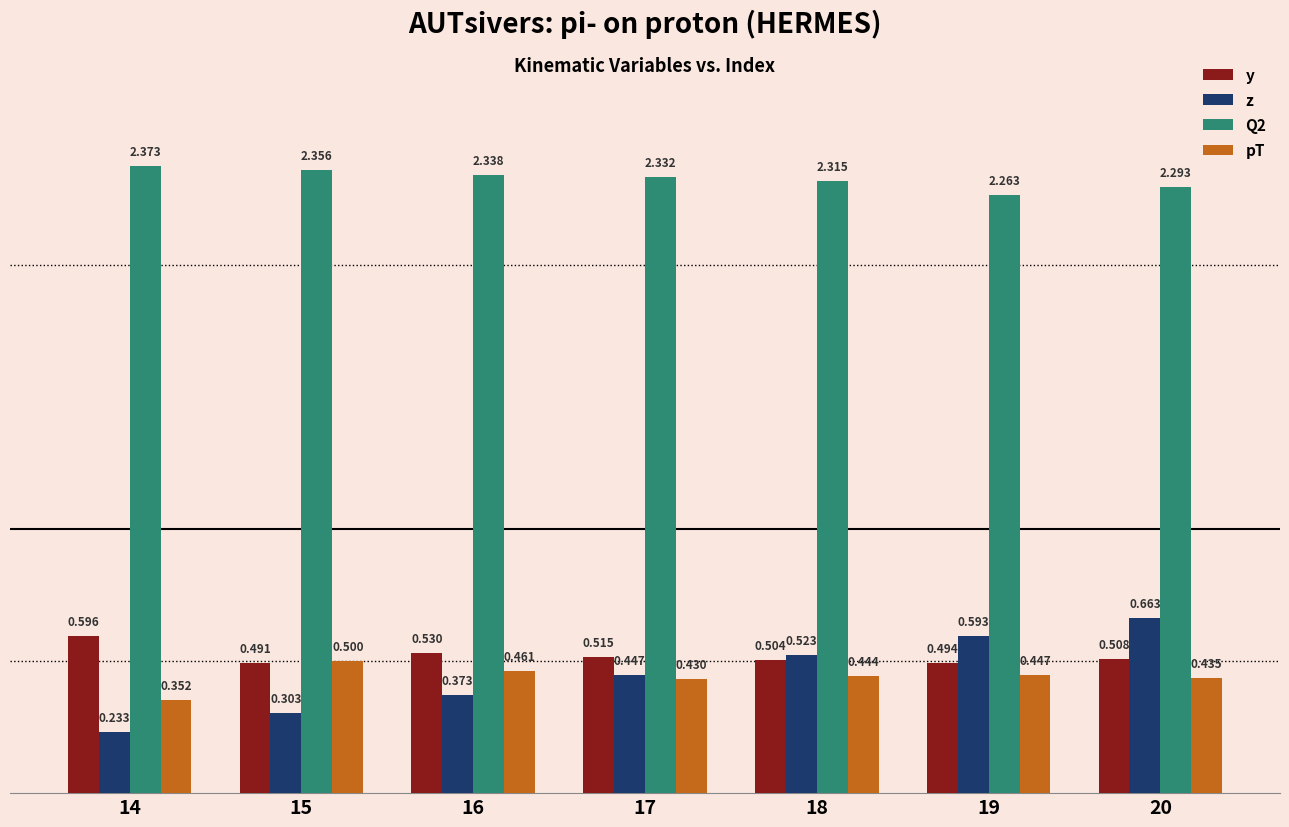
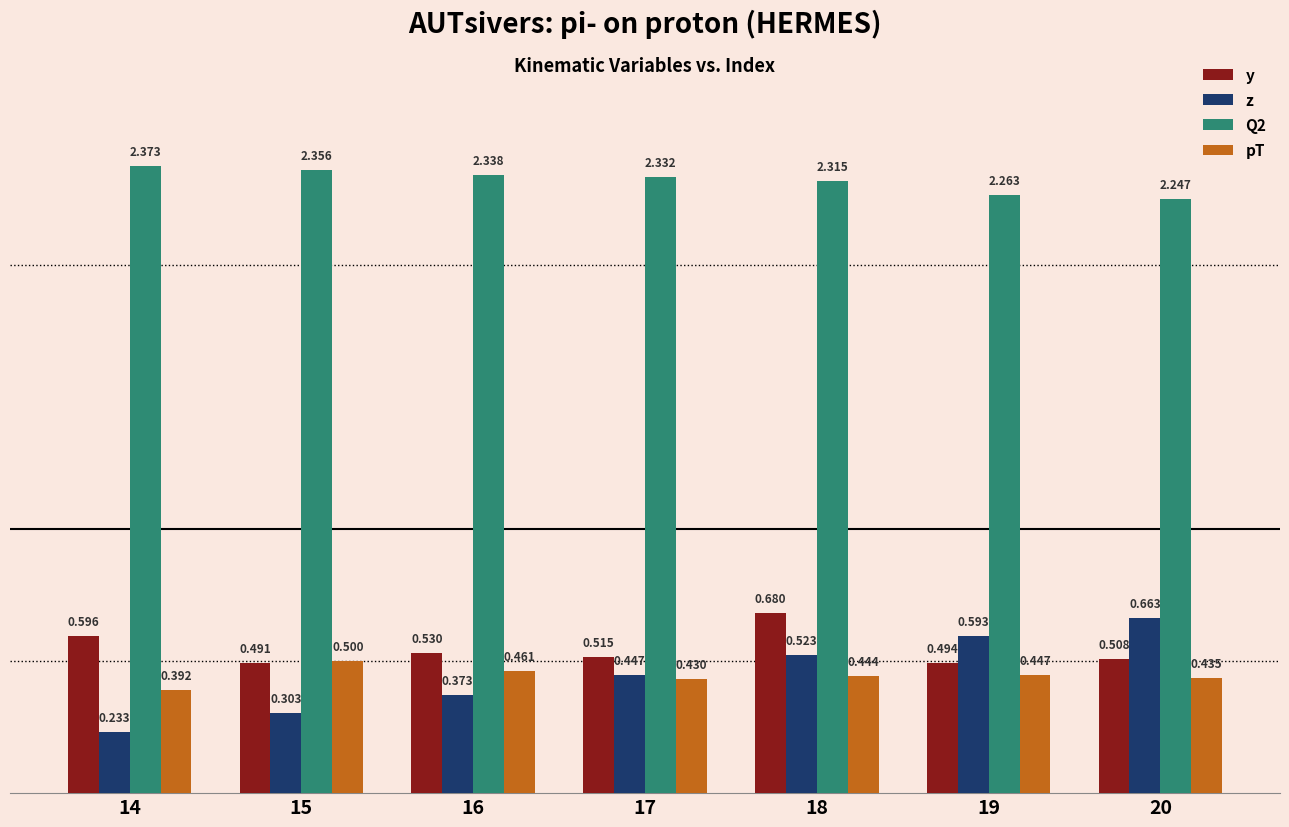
  {
    "y": {
      "14": 0.596,
      "15": 0.491,
      "16": 0.530,
      "17": 0.515,
-     "18": 0.504,
+     "18": 0.680,
      "19": 0.494,
      "20": 0.508
    },
    "z": {
      "14": 0.233,
      "15": 0.303,
      "16": 0.373,
      "17": 0.447,
      "18": 0.523,
      "19": 0.593,
      "20": 0.663
    },
    "Q2": {
      "14": 2.373,
      "15": 2.356,
      "16": 2.338,
      "17": 2.332,
      "18": 2.315,
      "19": 2.263,
-     "20": 2.293
+     "20": 2.247
    },
    "pT": {
-     "14": 0.352,
+     "14": 0.392,
      "15": 0.500,
      "16": 0.461,
      "17": 0.430,
      "18": 0.444,
      "19": 0.447,
      "20": 0.435
    }
  }
